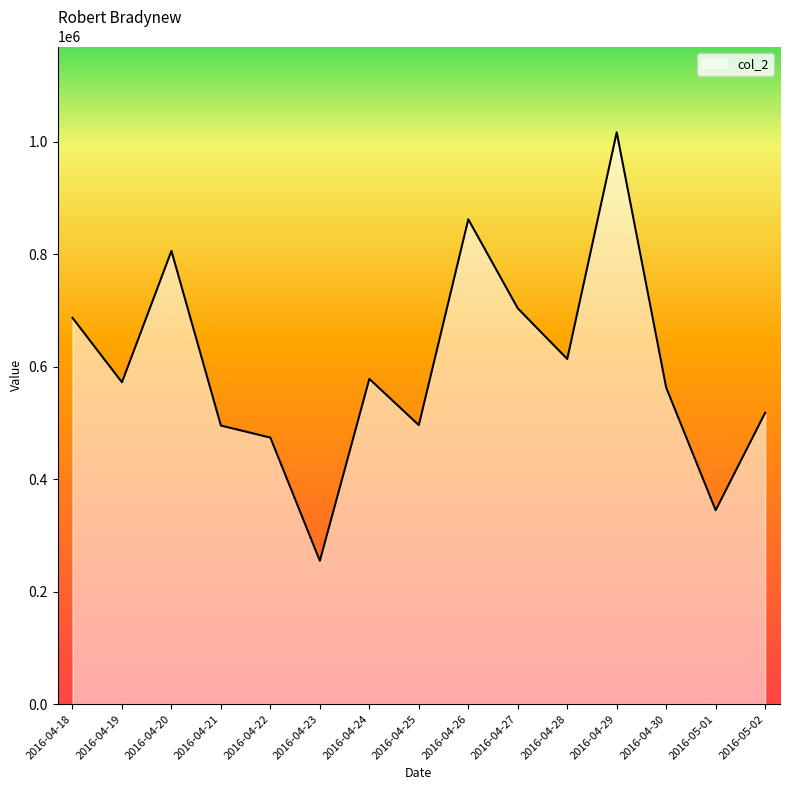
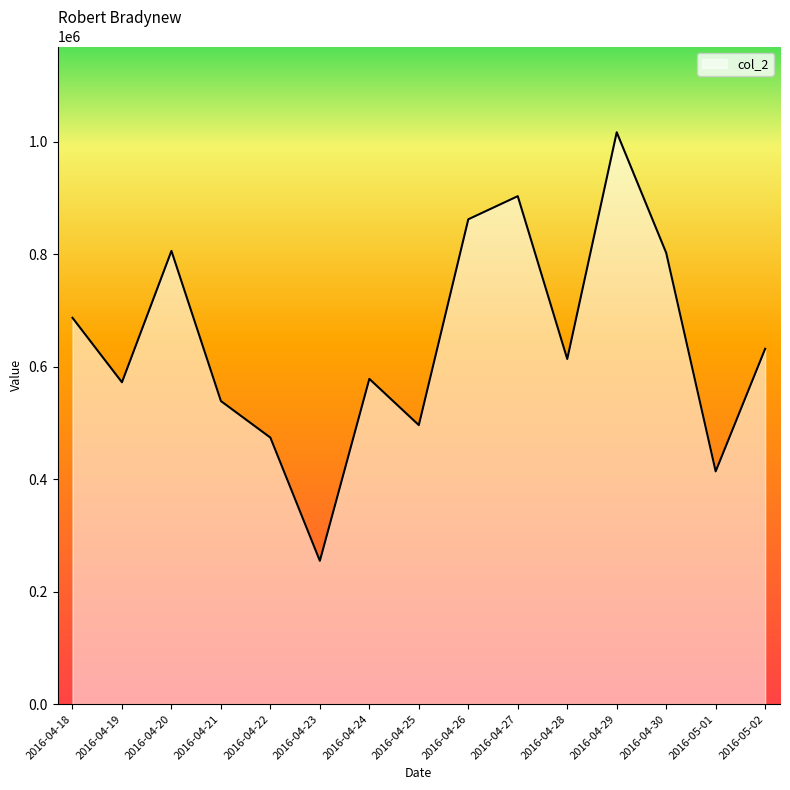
  {
    "2016-04-18": 690000,
    "2016-04-19": 570000,
    "2016-04-20": 810000,
-   "2016-04-21": 500000,
+   "2016-04-21": 540000,
    "2016-04-22": 470000,
    "2016-04-23": 250000,
    "2016-04-24": 580000,
    "2016-04-25": 500000,
    "2016-04-26": 860000,
-   "2016-04-27": 700000,
+   "2016-04-27": 900000,
    "2016-04-28": 610000,
    "2016-04-29": 1020000,
-   "2016-04-30": 560000,
-   "2016-05-01": 340000,
-   "2016-05-02": 520000
+   "2016-04-30": 800000,
+   "2016-05-01": 410000,
+   "2016-05-02": 630000
  }
